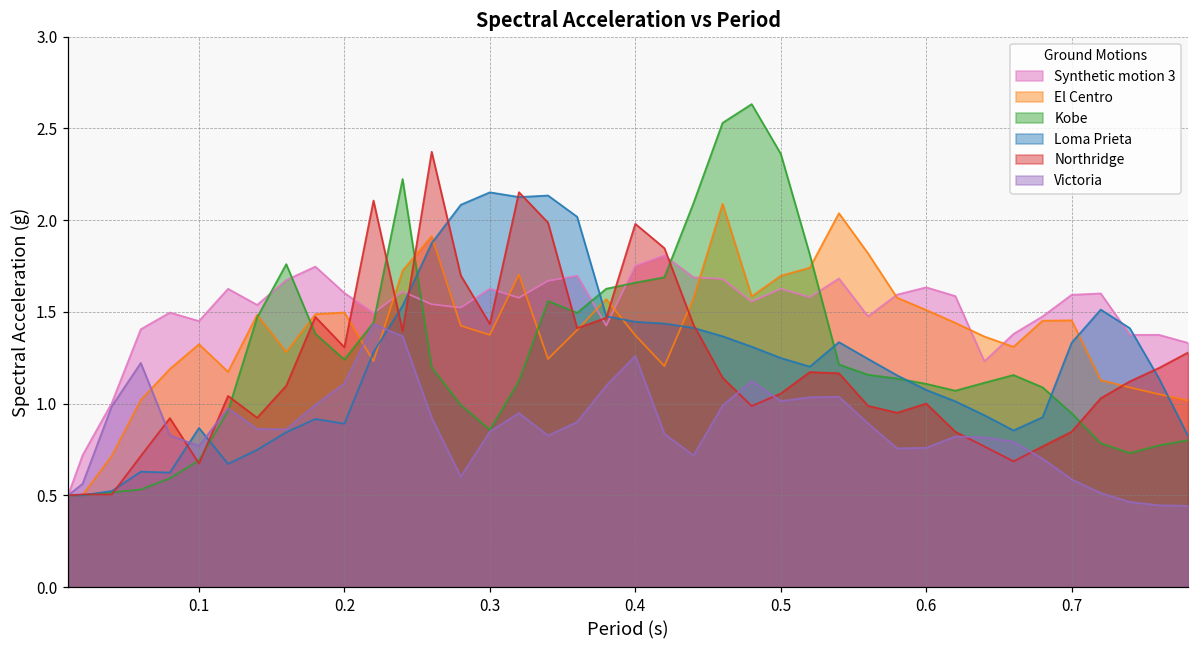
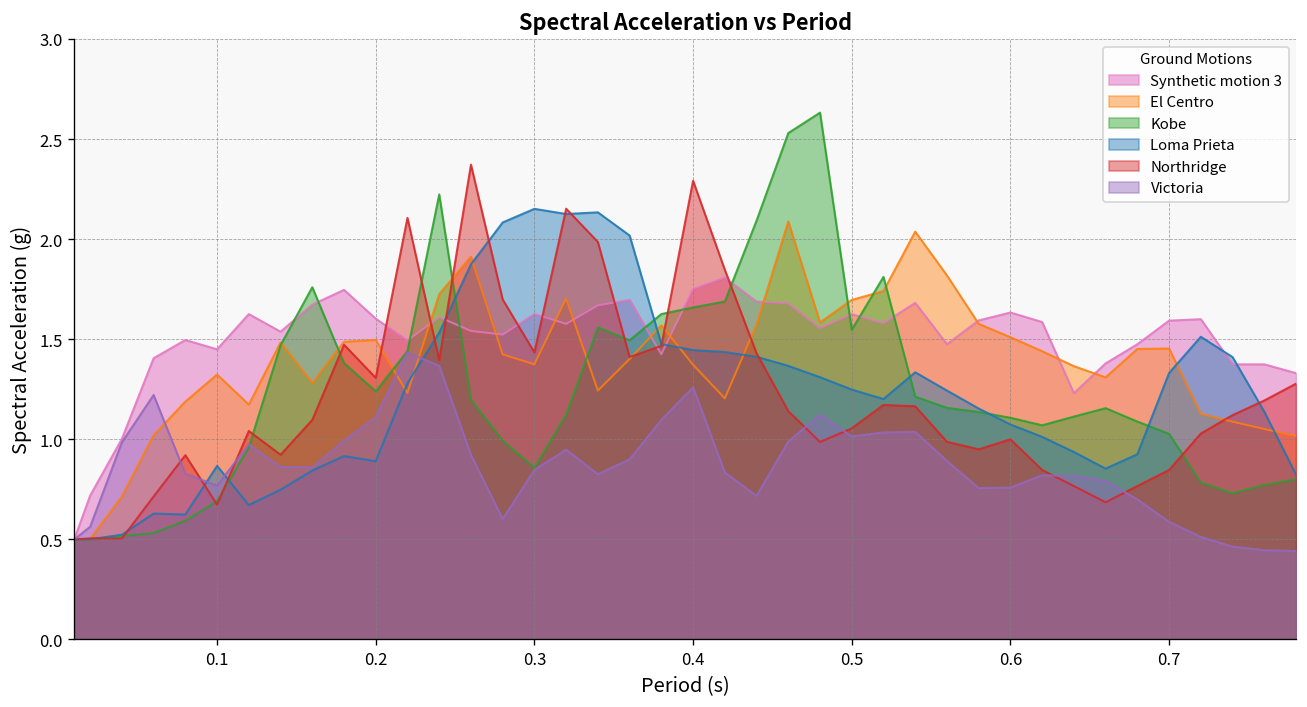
  {
    "El Centro": {
      "0.1": 1.32,
      "0.2": 1.50,
      "0.3": 1.37,
      "0.4": 1.37,
      "0.5": 1.70,
      "0.6": 1.51,
      "0.7": 1.45
    },
    "Kobe": {
      "0.1": 0.69,
      "0.2": 1.24,
      "0.4": 1.66,
-     "0.5": 2.36,
+     "0.5": 1.55,
      "0.6": 1.11,
-     "0.7": 0.95
+     "0.7": 1.03
    },
    "Loma Prieta": {
      "0.1": 0.87,
      "0.2": 0.89,
      "0.3": 2.15,
      "0.4": 1.45,
      "0.5": 1.25,
      "0.6": 1.07,
      "0.7": 1.33
    },
    "Northridge": {
      "0.1": 0.67,
      "0.2": 1.31,
      "0.3": 1.43,
-     "0.4": 1.98,
+     "0.4": 2.29,
      "0.5": 1.05,
      "0.6": 1.00,
      "0.7": 0.85
    }
  }
